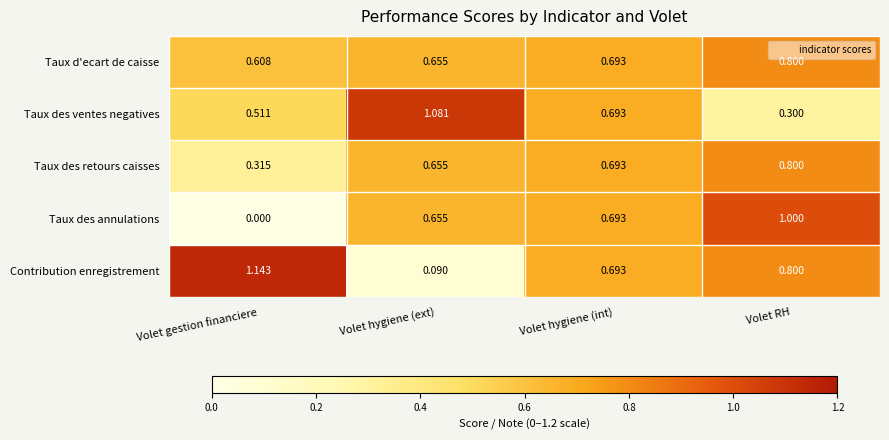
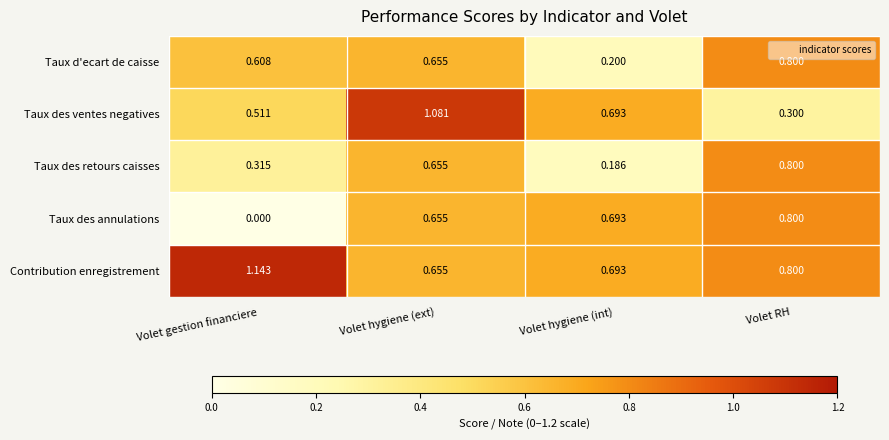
  {
    "Taux d'ecart de caisse": {
      "Volet gestion financiere": 0.608,
      "Volet hygiene (ext)": 0.655,
-     "Volet hygiene (int)": 0.693
+     "Volet hygiene (int)": 0.200
    },
    "Taux des ventes negatives": {
      "Volet gestion financiere": 0.511,
      "Volet hygiene (ext)": 1.081,
      "Volet hygiene (int)": 0.693,
      "Volet RH": 0.300
    },
    "Taux des retours caisses": {
      "Volet gestion financiere": 0.315,
      "Volet hygiene (ext)": 0.655,
-     "Volet hygiene (int)": 0.693,
+     "Volet hygiene (int)": 0.186,
      "Volet RH": 0.800
    },
    "Taux des annulations": {
      "Volet gestion financiere": 0.000,
      "Volet hygiene (ext)": 0.655,
      "Volet hygiene (int)": 0.693,
-     "Volet RH": 1.000
+     "Volet RH": 0.800
    },
    "Contribution enregistrement": {
      "Volet gestion financiere": 1.143,
-     "Volet hygiene (ext)": 0.090,
+     "Volet hygiene (ext)": 0.655,
      "Volet hygiene (int)": 0.693,
      "Volet RH": 0.800
    }
  }
